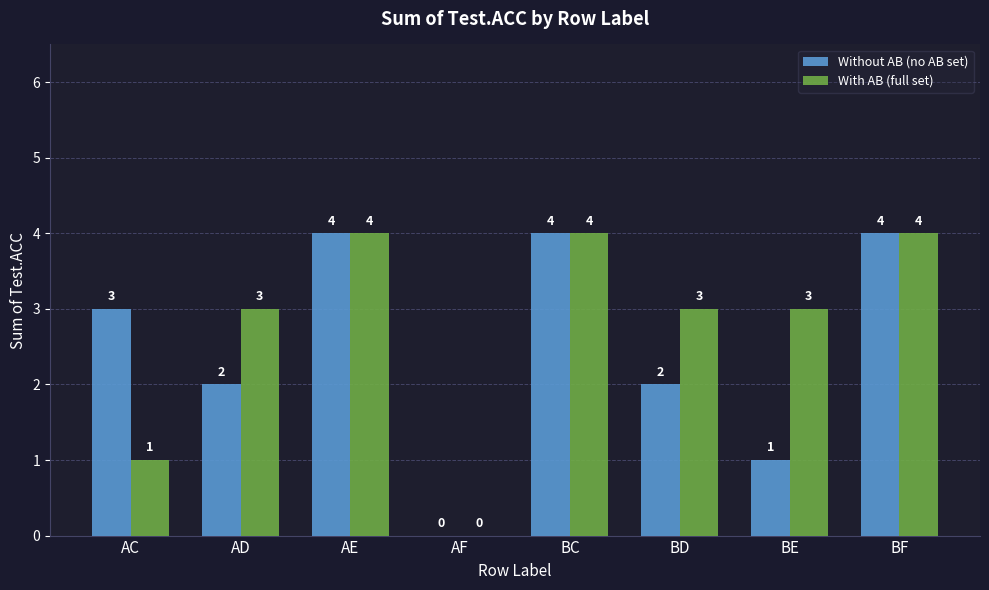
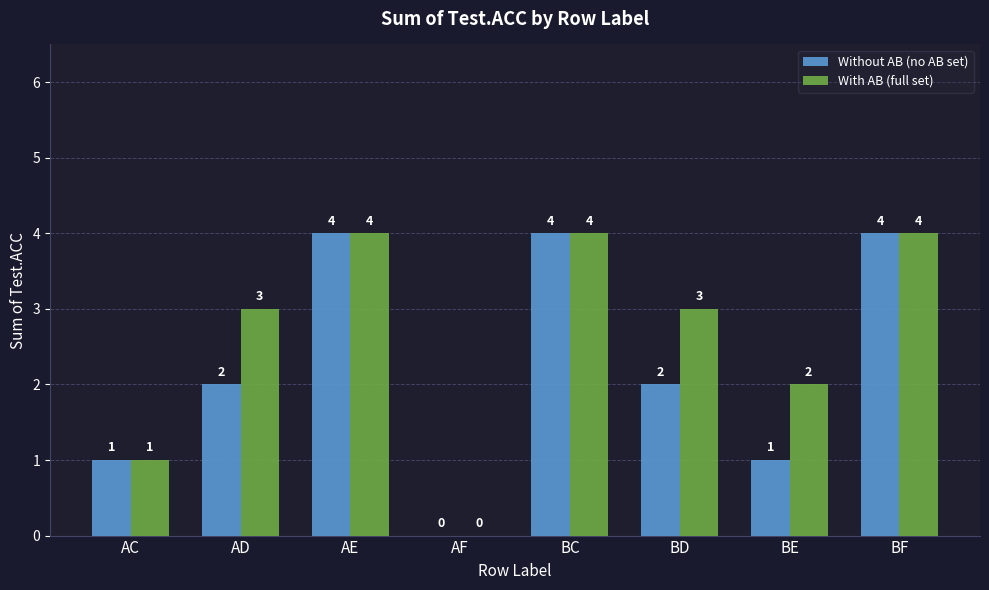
  {
    "Without AB (no AB set)": {
-     "AC": 3,
+     "AC": 1,
      "AD": 2,
      "AE": 4,
      "AF": 0,
      "BC": 4,
      "BD": 2,
      "BE": 1,
      "BF": 4
    },
    "With AB (full set)": {
      "AC": 1,
      "AD": 3,
      "AE": 4,
      "AF": 0,
      "BC": 4,
      "BD": 3,
-     "BE": 3,
+     "BE": 2,
      "BF": 4
    }
  }
